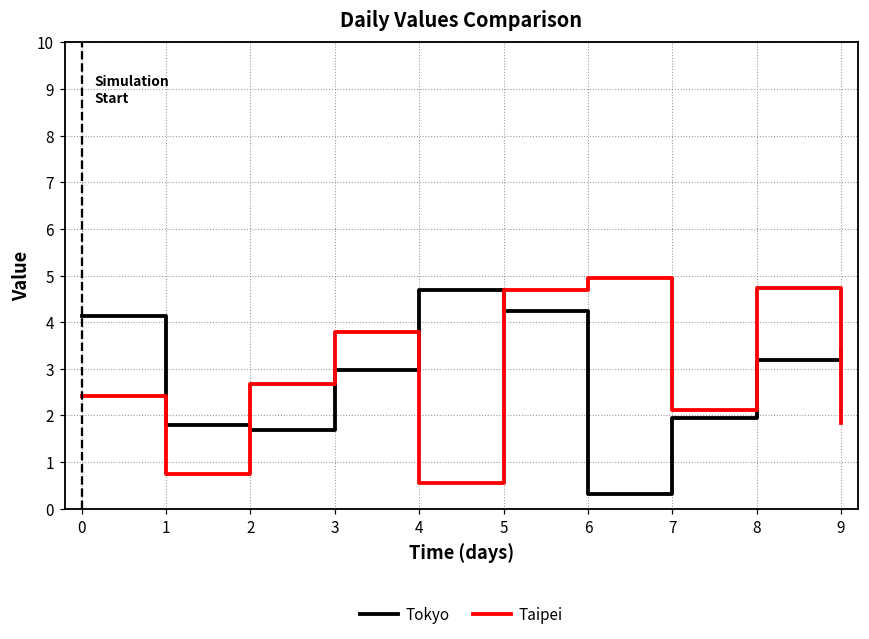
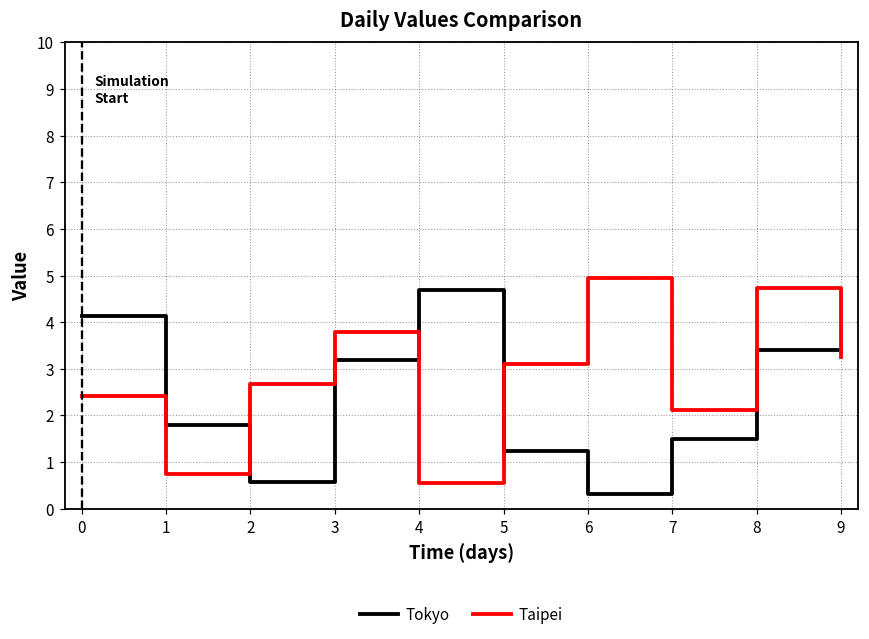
  {
    "Tokyo": {
      "0": 4.1,
      "1": 1.8,
-     "2": 1.7,
-     "3": 3.0,
+     "2": 0.6,
+     "3": 3.2,
      "4": 4.7,
-     "5": 4.2,
+     "5": 1.2,
      "6": 0.3,
-     "7": 1.9,
-     "8": 3.2,
+     "7": 1.5,
+     "8": 3.4,
      "9": 3.4
    },
    "Taipei": {
      "0": 2.4,
      "1": 0.7,
      "2": 2.7,
      "3": 3.8,
      "4": 0.5,
-     "5": 4.7,
+     "5": 3.1,
      "6": 5.0,
      "7": 2.1,
      "8": 4.7,
-     "9": 1.8
+     "9": 3.3
    }
  }
